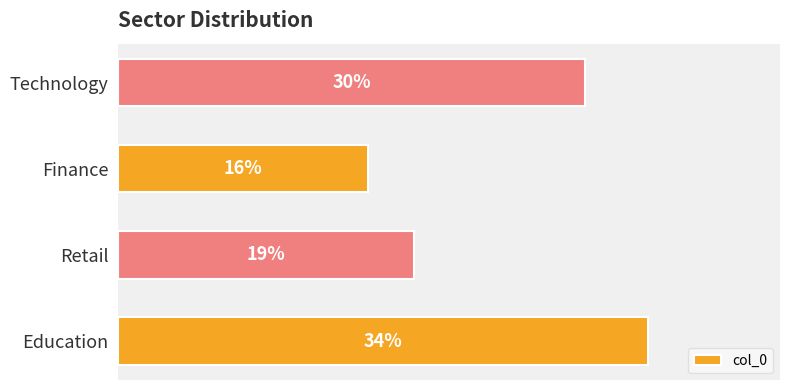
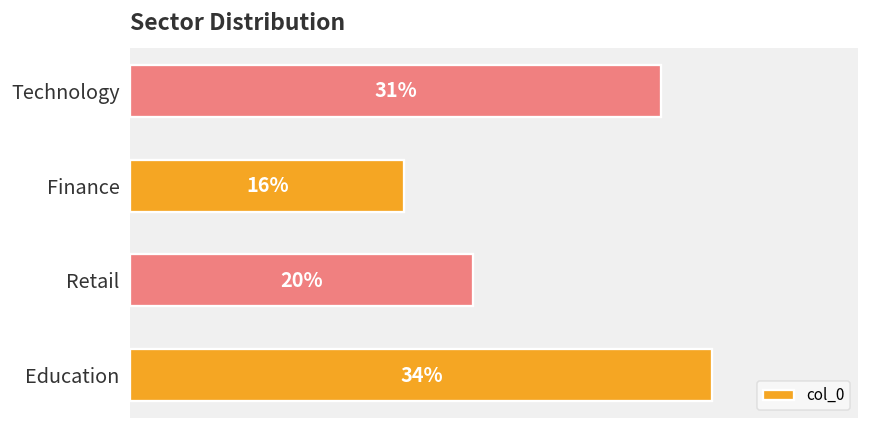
  {
-   "Technology": "30%",
+   "Technology": "31%",
    "Finance": "16%",
-   "Retail": "19%",
+   "Retail": "20%",
    "Education": "34%"
  }
